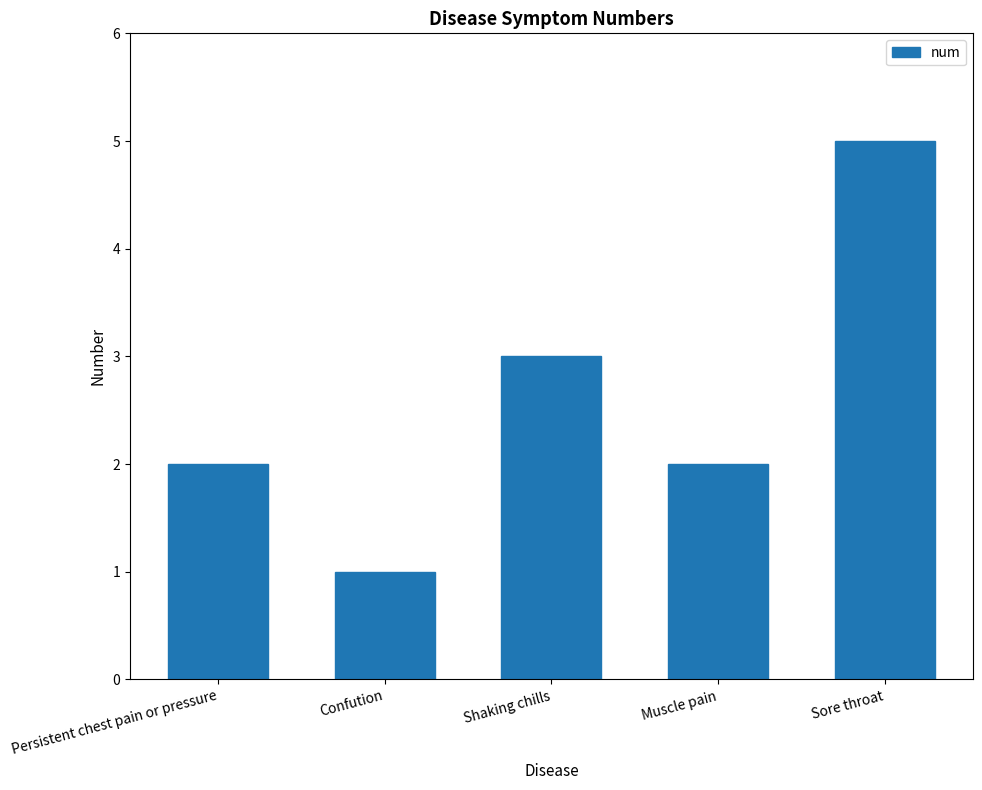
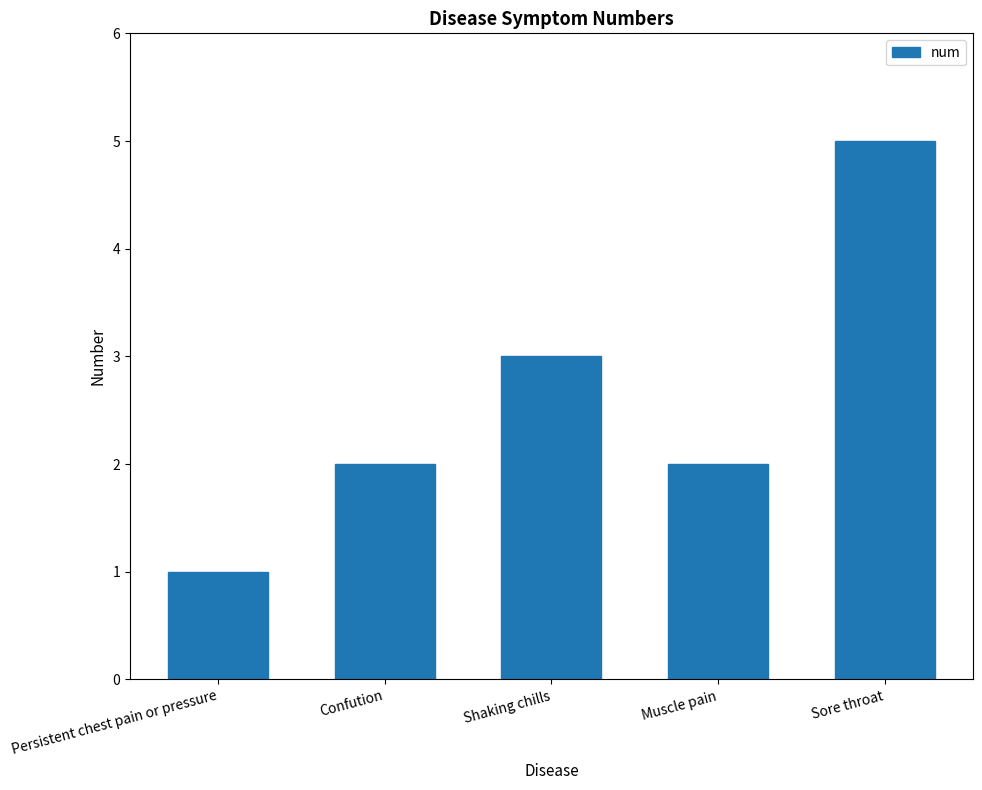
  {
-   "Persistent chest pain or pressure": 2,
-   "Confution": 1,
+   "Persistent chest pain or pressure": 1,
+   "Confution": 2,
    "Shaking chills": 3,
    "Muscle pain": 2,
    "Sore throat": 5
  }
